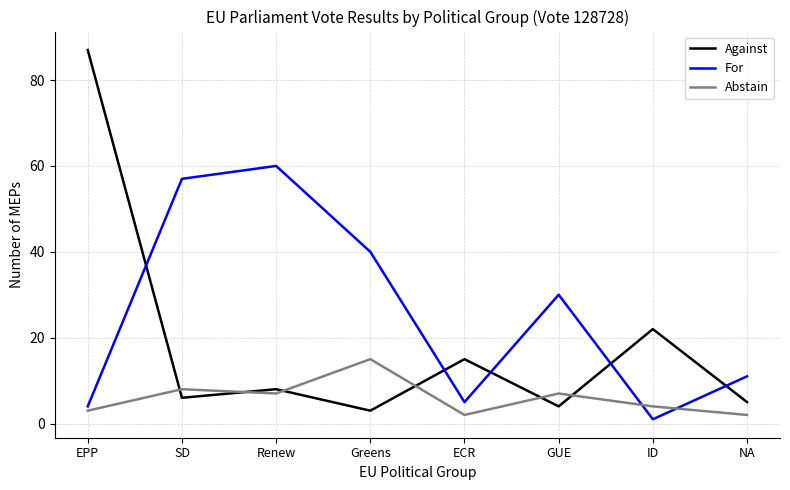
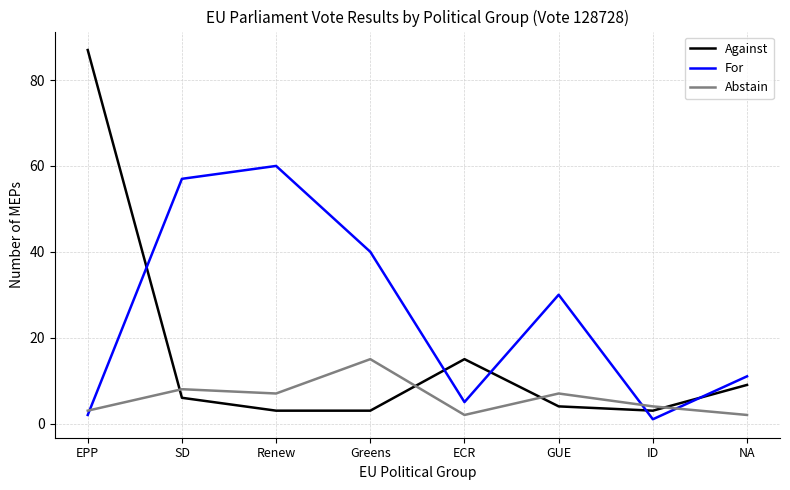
  {
    "Against": {
      "EPP": 87,
      "SD": 6,
-     "Renew": 8,
+     "Renew": 3,
      "Greens": 3,
      "ECR": 15,
      "GUE": 4,
-     "ID": 22,
-     "NA": 5
+     "ID": 3,
+     "NA": 9
    },
    "For": {
-     "EPP": 4,
+     "EPP": 2,
      "SD": 57,
      "Renew": 60,
      "Greens": 40,
      "ECR": 5,
      "GUE": 30,
      "ID": 1,
      "NA": 11
    },
    "Abstain": {
      "EPP": 3,
      "SD": 8,
      "Renew": 7,
      "Greens": 15,
      "ECR": 2,
      "GUE": 7,
      "ID": 4,
      "NA": 2
    }
  }
